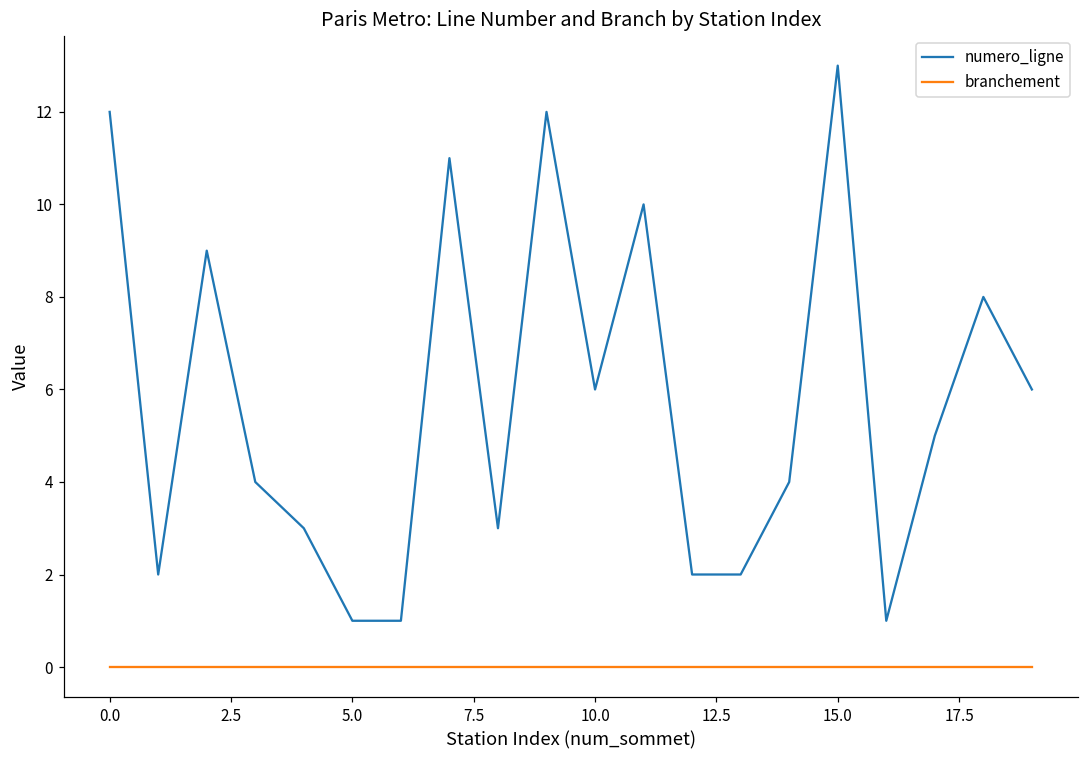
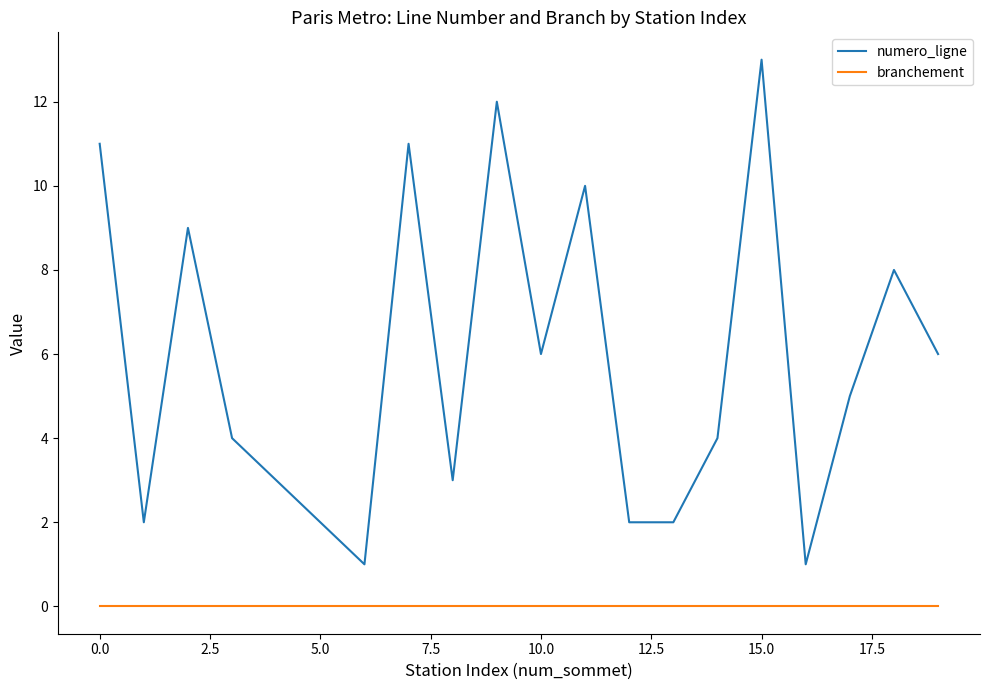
  {
    "numero_ligne": {
-     "0.0": 12,
-     "5.0": 1,
+     "0.0": 11,
+     "5.0": 2,
      "10.0": 6,
      "15.0": 13
    },
    "branchement": {
      "0.0": 0,
      "5.0": 0,
      "10.0": 0,
      "15.0": 0
    }
  }
